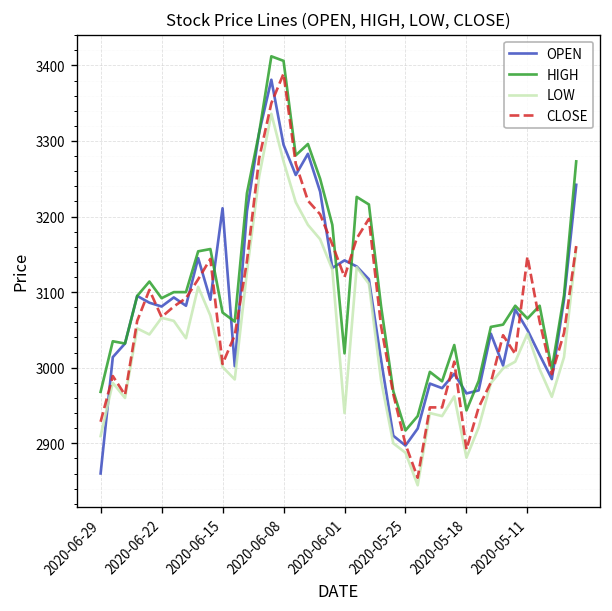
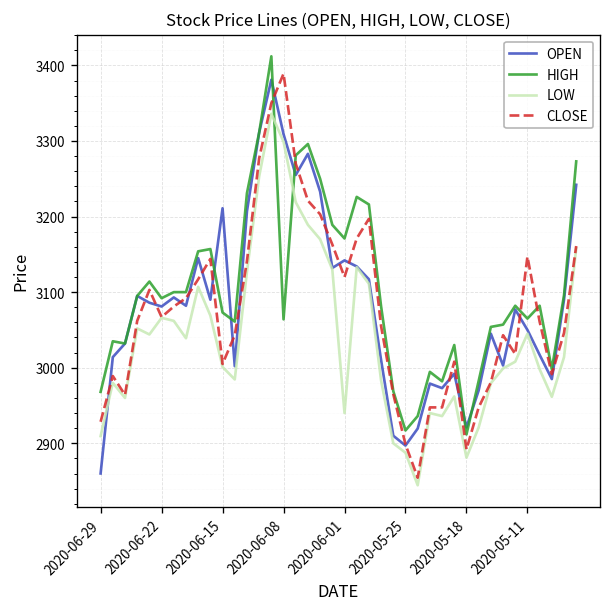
  {
    "OPEN": {
      "2020-06-29": 2860,
      "2020-06-22": 3080,
      "2020-06-15": 3210,
-     "2020-06-08": 3300,
+     "2020-06-08": 3310,
      "2020-06-01": 3140,
-     "2020-05-18": 2970,
+     "2020-05-18": 2920,
      "2020-05-11": 3050
    },
    "HIGH": {
      "2020-06-29": 2970,
      "2020-06-22": 3090,
      "2020-06-15": 3070,
-     "2020-06-08": 3410,
-     "2020-06-01": 3020,
+     "2020-06-08": 3060,
+     "2020-06-01": 3170,
      "2020-05-25": 2920,
-     "2020-05-18": 2940,
+     "2020-05-18": 2910,
      "2020-05-11": 3070
    },
    "LOW": {
      "2020-06-29": 2910,
-     "2020-06-08": 3270,
+     "2020-06-08": 3300,
      "2020-06-01": 2940,
      "2020-05-25": 2890,
      "2020-05-18": 2880,
      "2020-05-11": 3050
    },
    "CLOSE": {
      "2020-06-29": 2930,
      "2020-06-08": 3390,
      "2020-06-01": 3120,
      "2020-05-18": 2890,
      "2020-05-11": 3150
    }
  }
